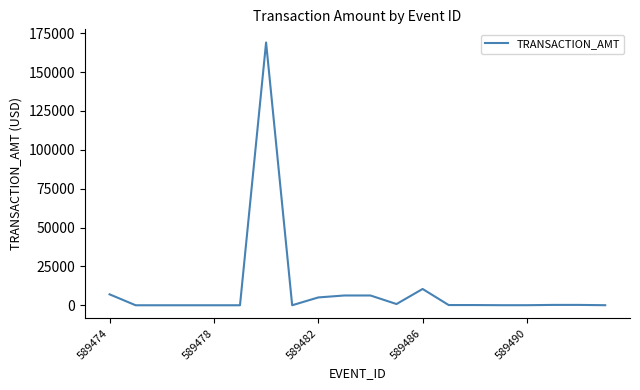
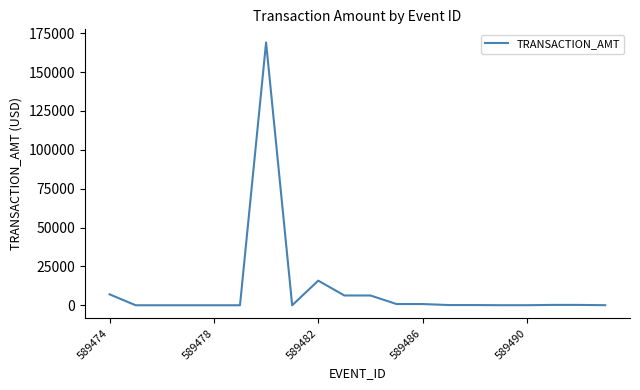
  {
    "589474": 7000,
    "589478": 0,
-   "589482": 5000,
-   "589486": 10000,
+   "589482": 16000,
+   "589486": 1000,
    "589490": 0
  }
